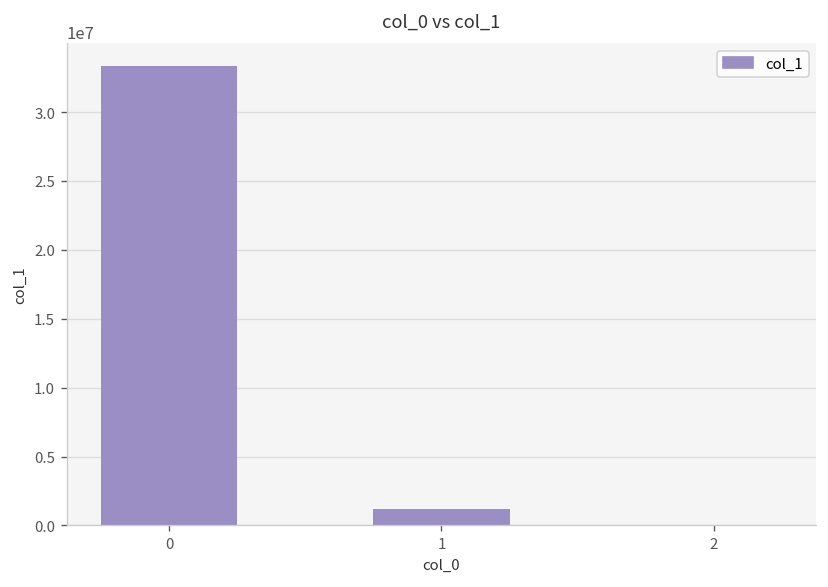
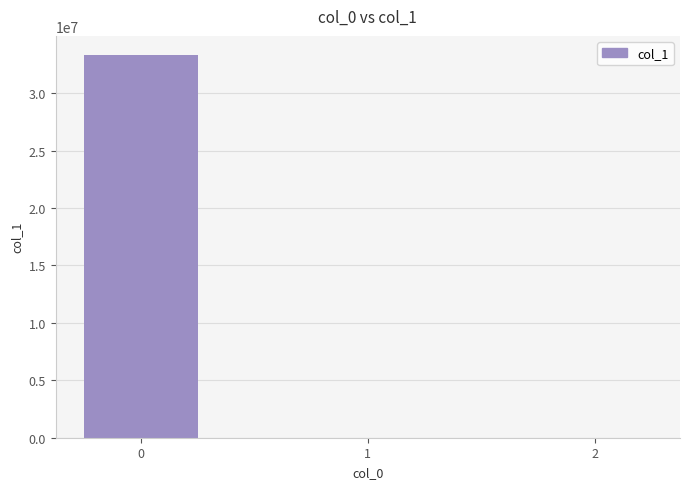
  {
    "0": 33300000,
-   "1": 1200000
+   "1": 0
  }
